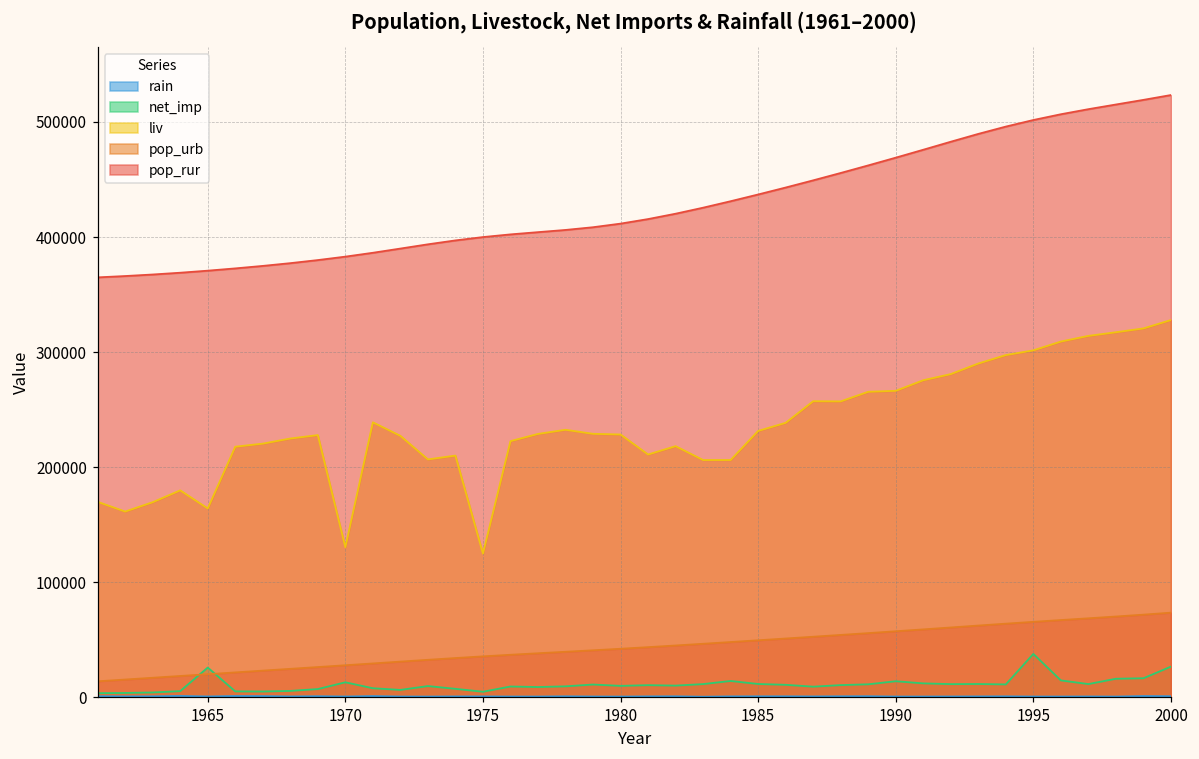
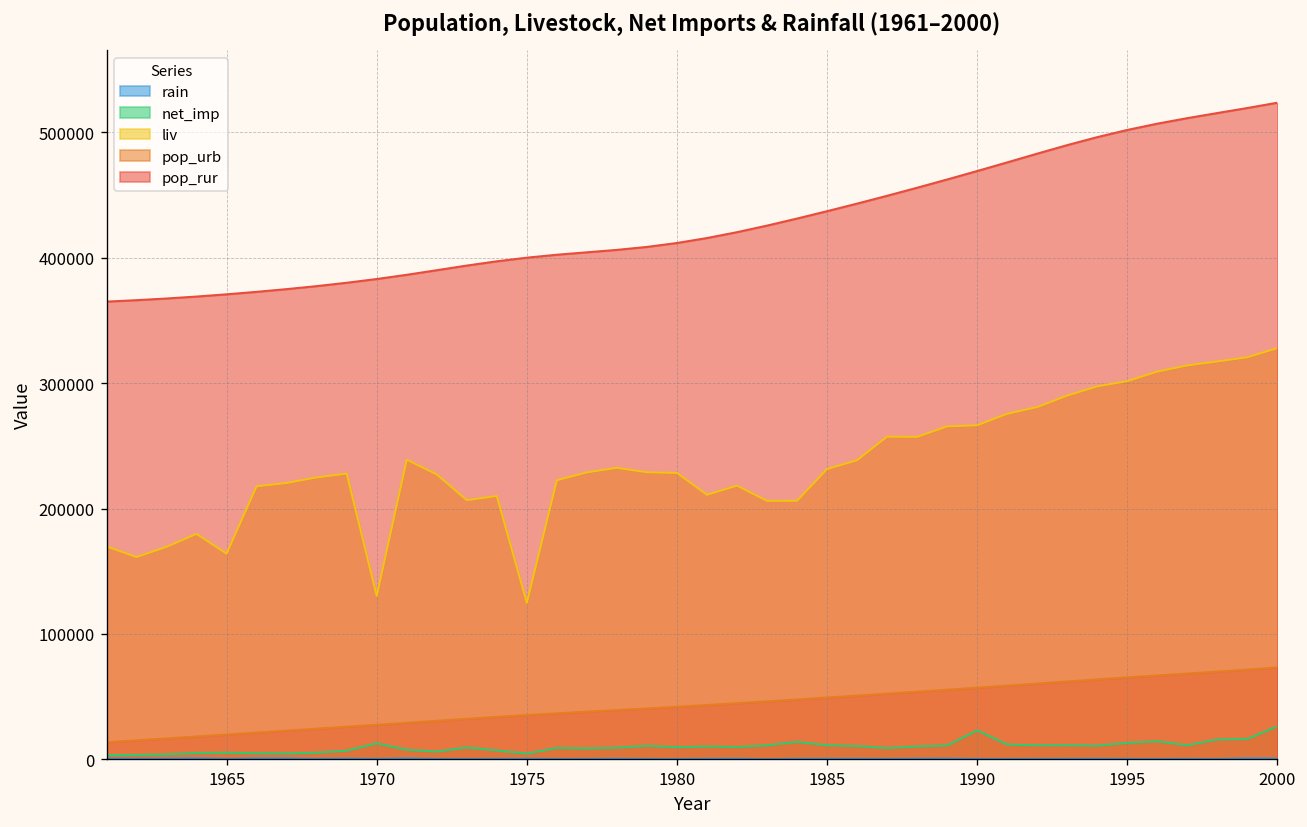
  {
    "rain": {
      "1965": 1000,
      "1970": 0,
      "1975": 1000,
      "1980": 0,
      "1985": 1000,
      "1990": 0,
      "1995": 0,
      "2000": 1000
    },
    "net_imp": {
-     "1965": 26000,
+     "1965": 5000,
      "1970": 13000,
      "1975": 5000,
      "1980": 10000,
      "1985": 11000,
-     "1990": 14000,
-     "1995": 38000,
+     "1990": 23000,
+     "1995": 13000,
      "2000": 26000
    },
    "liv": {
      "1965": 164000,
      "1970": 130000,
      "1975": 125000,
      "1980": 228000,
      "1985": 231000,
      "1990": 266000,
      "1995": 301000,
      "2000": 328000
    }
  }
